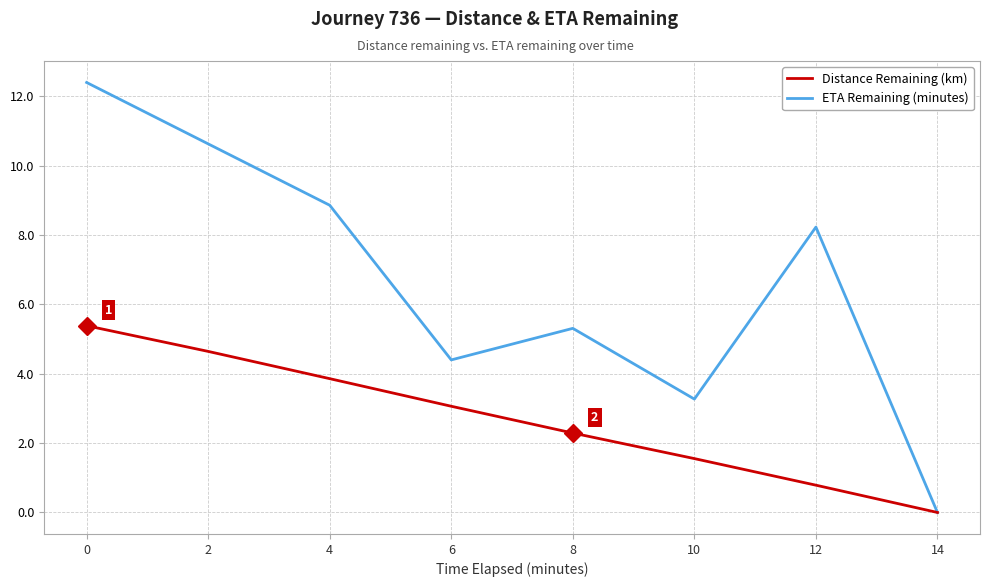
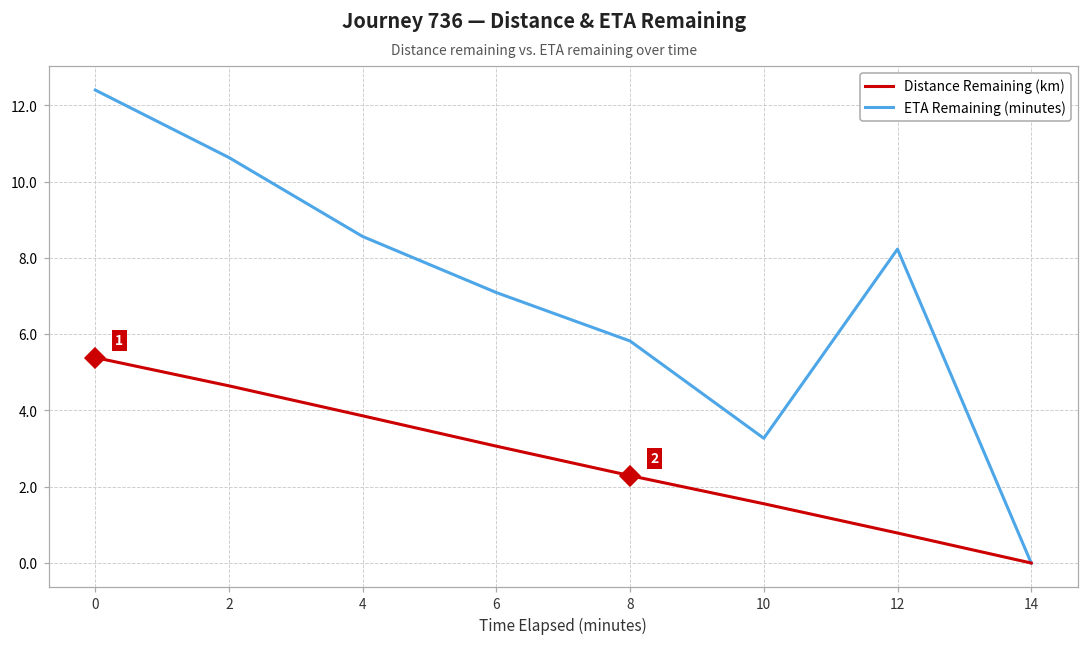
  {
    "ETA Remaining (minutes)": {
      "0": 12.4,
      "2": 10.6,
-     "4": 8.9,
-     "6": 4.4,
-     "8": 5.3,
+     "4": 8.6,
+     "6": 7.1,
+     "8": 5.8,
      "10": 3.3,
      "12": 8.2
    }
  }
